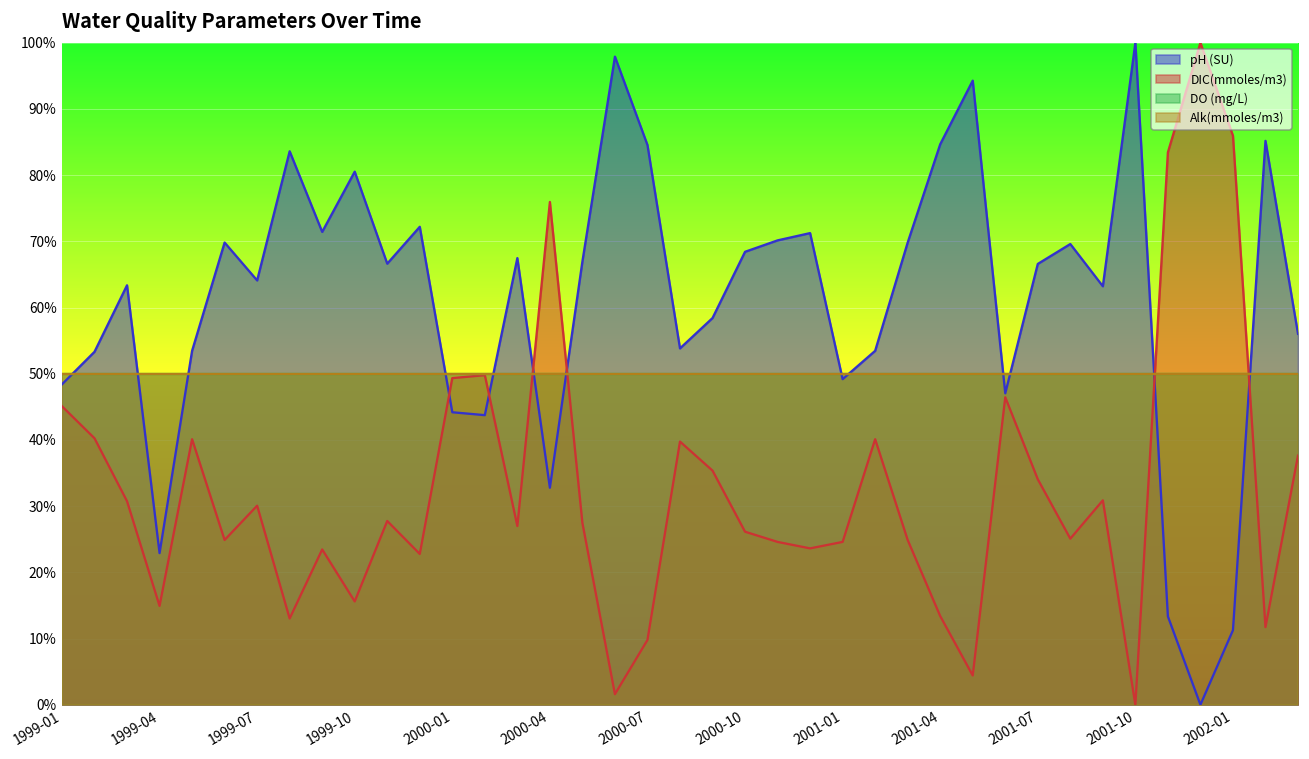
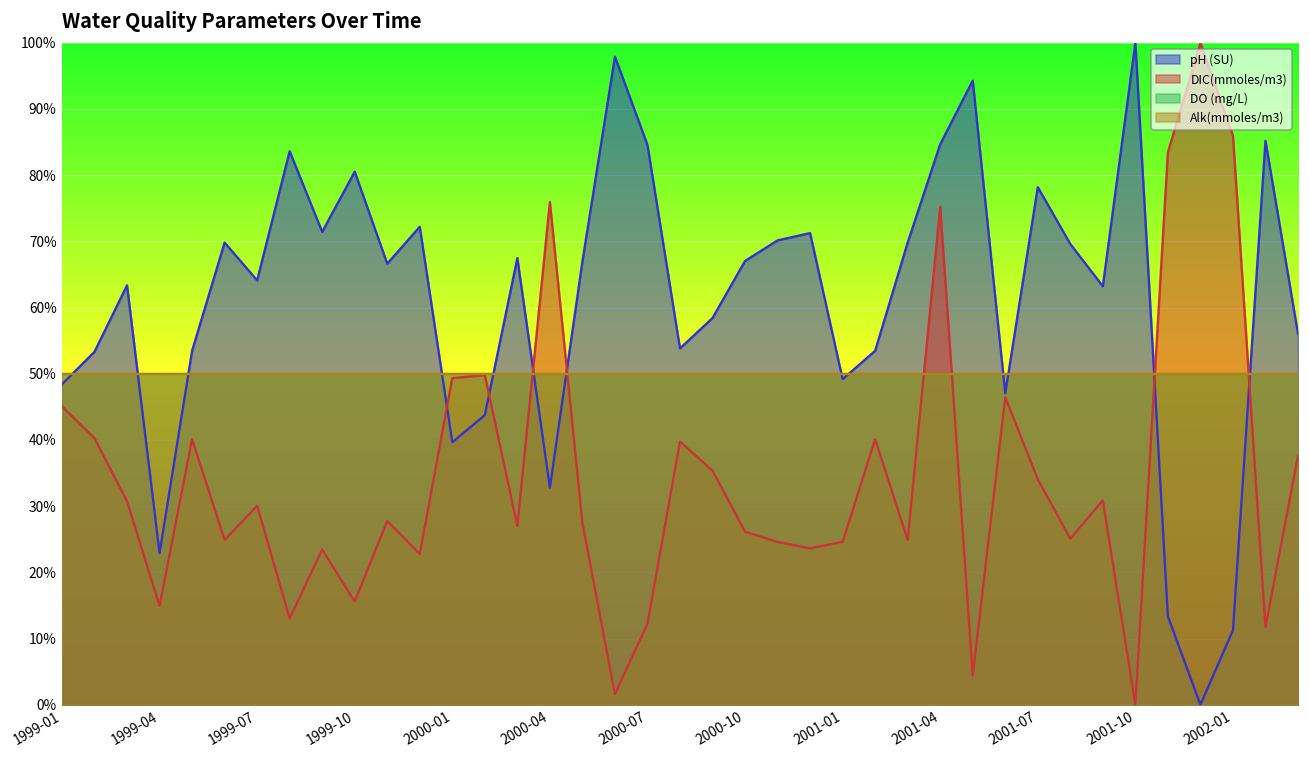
  {
    "pH (SU)": {
      "1999-01": "48%",
      "1999-04": "23%",
      "1999-07": "64%",
      "1999-10": "81%",
-     "2000-01": "44%",
+     "2000-01": "40%",
      "2000-04": "33%",
      "2000-07": "85%",
-     "2000-10": "68%",
+     "2000-10": "67%",
      "2001-01": "49%",
      "2001-04": "85%",
-     "2001-07": "67%",
+     "2001-07": "78%",
      "2001-10": "100%",
      "2002-01": "11%"
    },
    "DIC(mmoles/m3)": {
      "1999-01": "45%",
      "1999-04": "15%",
      "1999-07": "30%",
      "1999-10": "16%",
      "2000-01": "49%",
      "2000-04": "76%",
-     "2000-07": "10%",
+     "2000-07": "12%",
      "2000-10": "26%",
      "2001-01": "25%",
-     "2001-04": "13%",
+     "2001-04": "75%",
      "2001-07": "34%",
      "2001-10": "0%",
      "2002-01": "86%"
    },
    "Alk(mmoles/m3)": {
      "1999-01": "50%",
      "1999-04": "50%",
      "1999-07": "50%",
      "1999-10": "50%",
      "2000-01": "50%",
      "2000-04": "50%",
      "2000-07": "50%",
      "2000-10": "50%",
      "2001-01": "50%",
      "2001-04": "50%",
      "2001-07": "50%",
      "2001-10": "50%",
      "2002-01": "50%"
    }
  }
